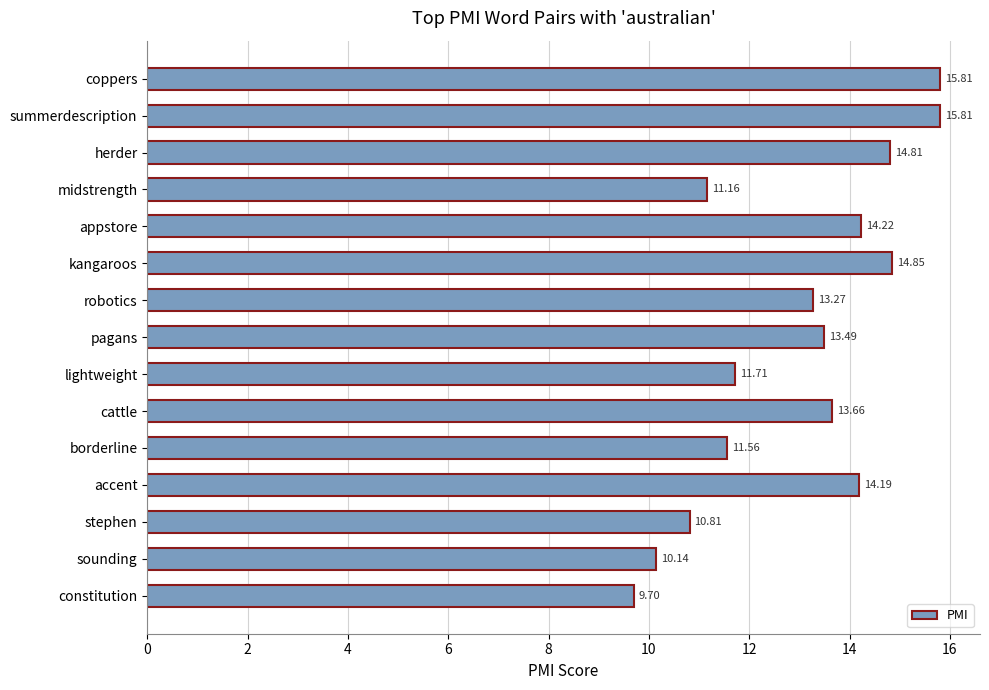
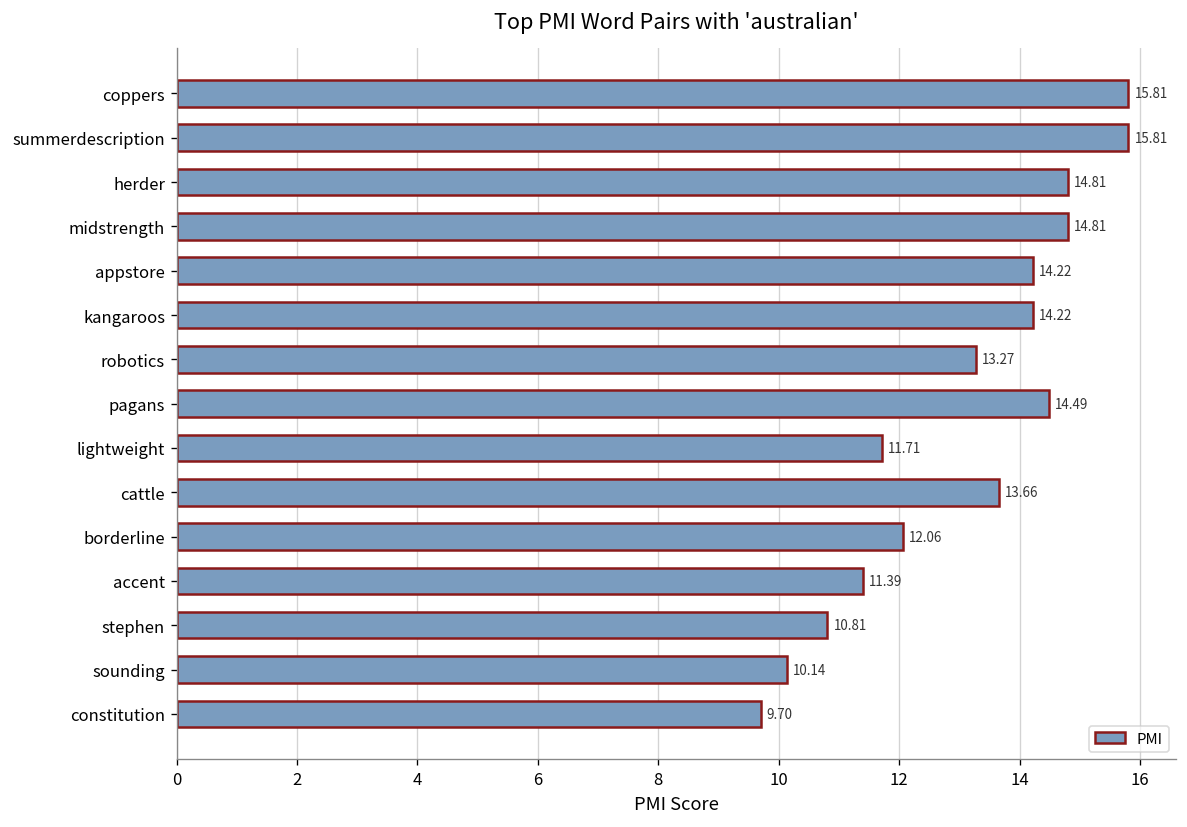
  {
    "coppers": 15.81,
    "summerdescription": 15.81,
    "herder": 14.81,
-   "midstrength": 11.16,
+   "midstrength": 14.81,
    "appstore": 14.22,
-   "kangaroos": 14.85,
+   "kangaroos": 14.22,
    "robotics": 13.27,
-   "pagans": 13.49,
+   "pagans": 14.49,
    "lightweight": 11.71,
    "cattle": 13.66,
-   "borderline": 11.56,
-   "accent": 14.19,
+   "borderline": 12.06,
+   "accent": 11.39,
    "stephen": 10.81,
    "sounding": 10.14,
    "constitution": 9.70
  }
